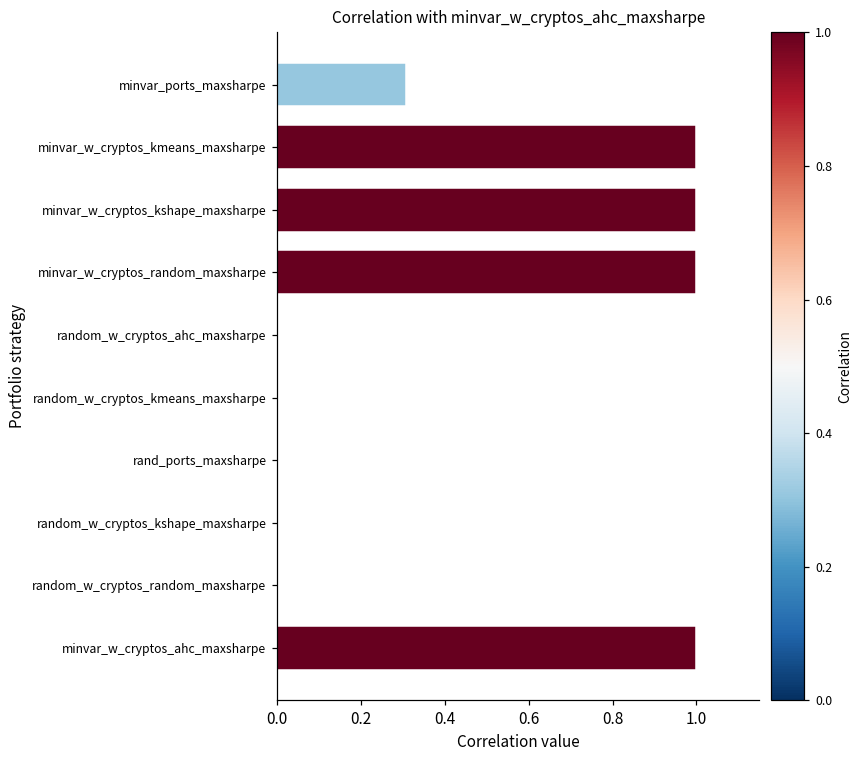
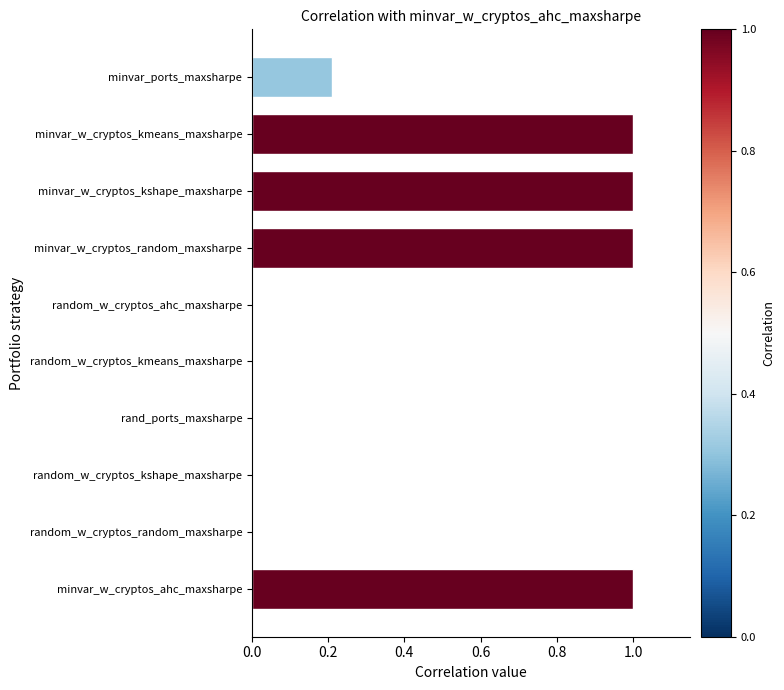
  {
-   "minvar_ports_maxsharpe": 0.31,
+   "minvar_ports_maxsharpe": 0.21,
    "minvar_w_cryptos_kmeans_maxsharpe": 1.00,
    "minvar_w_cryptos_kshape_maxsharpe": 1.00,
    "minvar_w_cryptos_random_maxsharpe": 1.00,
    "random_w_cryptos_ahc_maxsharpe": 0.00,
    "random_w_cryptos_kmeans_maxsharpe": 0.00,
    "rand_ports_maxsharpe": 0.00,
    "random_w_cryptos_kshape_maxsharpe": 0.00,
    "random_w_cryptos_random_maxsharpe": 0.00,
    "minvar_w_cryptos_ahc_maxsharpe": 1.00
  }
